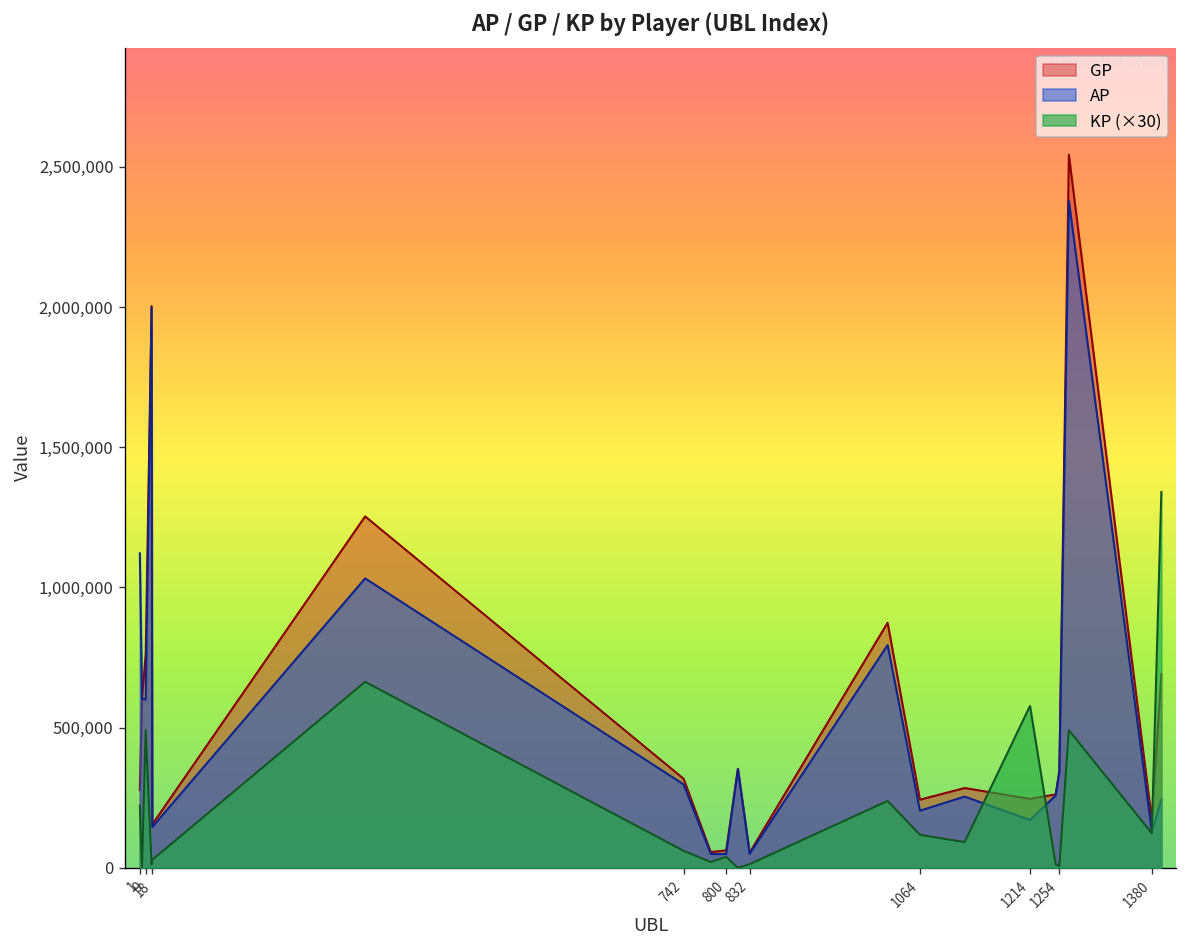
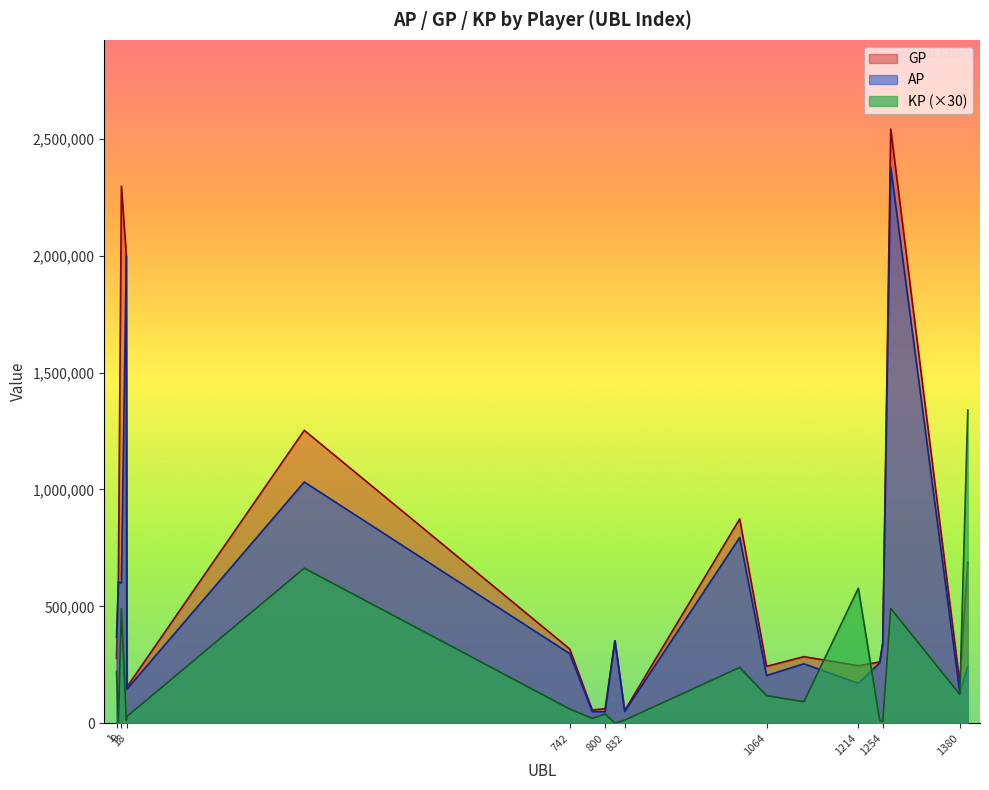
  {
    "GP": {
      "1": "280,000",
-     "9": "760,000",
+     "9": "2,300,000",
      "742": "320,000",
      "800": "60,000",
      "1064": "240,000",
      "1214": "250,000",
      "1380": "170,000"
    },
    "AP": {
-     "1": "1,120,000",
+     "1": "370,000",
      "9": "600,000",
      "742": "300,000",
      "1064": "200,000",
      "1214": "170,000"
    },
    "KP (×30)": {
      "1": "220,000",
      "9": "490,000",
      "18": "30,000",
      "742": "60,000",
      "832": "10,000",
      "1064": "120,000",
      "1214": "580,000",
      "1254": "10,000"
    }
  }
